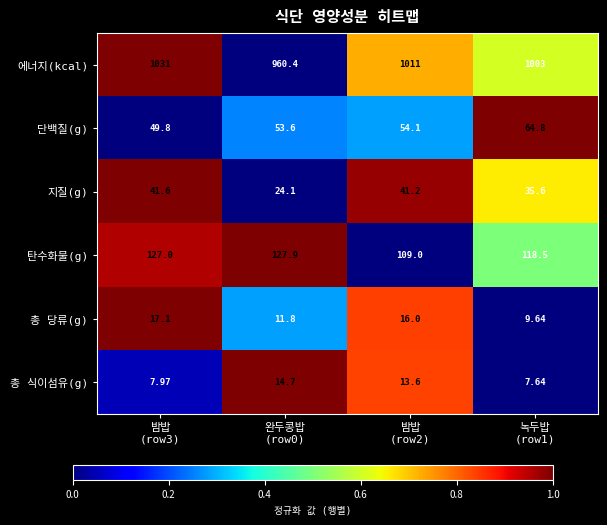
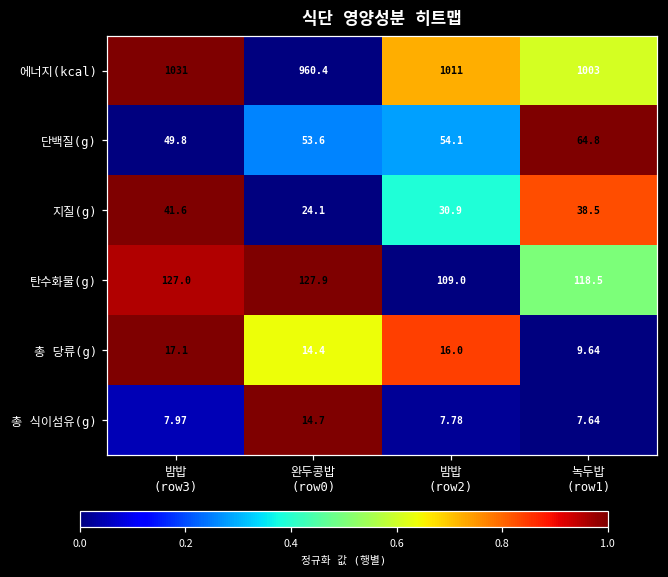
  {
    "에너지(kcal)": {
      "밤밥 (row3)": 1031,
      "완두콩밥 (row0)": 960.4,
      "밤밥 (row2)": 1011,
      "녹두밥 (row1)": 1003
    },
    "단백질(g)": {
      "밤밥 (row3)": 49.8,
      "완두콩밥 (row0)": 53.6,
      "밤밥 (row2)": 54.1,
      "녹두밥 (row1)": 64.8
    },
    "지질(g)": {
      "밤밥 (row3)": 41.6,
      "완두콩밥 (row0)": 24.1,
-     "밤밥 (row2)": 41.2,
-     "녹두밥 (row1)": 35.6
+     "밤밥 (row2)": 30.9,
+     "녹두밥 (row1)": 38.5
    },
    "탄수화물(g)": {
      "밤밥 (row3)": 127.0,
      "완두콩밥 (row0)": 127.9,
      "밤밥 (row2)": 109.0,
      "녹두밥 (row1)": 118.5
    },
    "총 당류(g)": {
      "밤밥 (row3)": 17.1,
-     "완두콩밥 (row0)": 11.8,
+     "완두콩밥 (row0)": 14.4,
      "밤밥 (row2)": 16.0,
      "녹두밥 (row1)": 9.64
    },
    "총 식이섬유(g)": {
      "밤밥 (row3)": 7.97,
      "완두콩밥 (row0)": 14.7,
-     "밤밥 (row2)": 13.6,
+     "밤밥 (row2)": 7.78,
      "녹두밥 (row1)": 7.64
    }
  }
